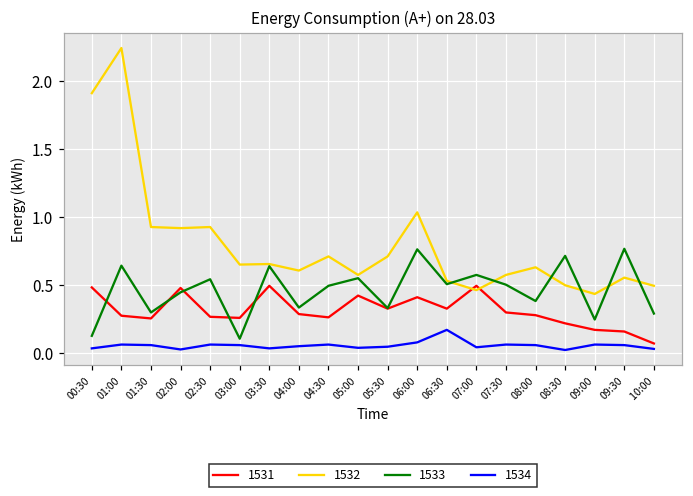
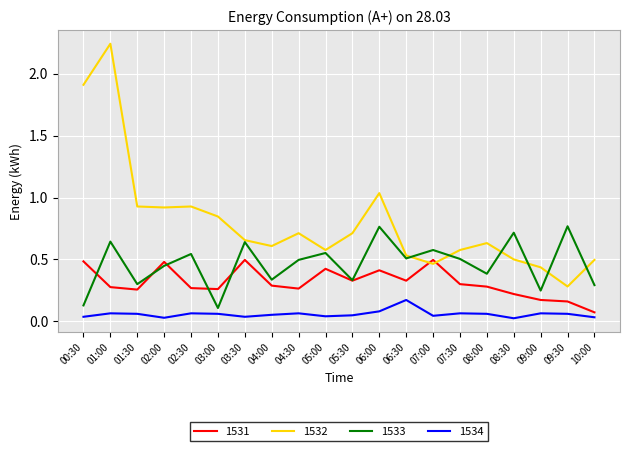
  {
    "1531": {
      "00:30": 0.48,
      "01:00": 0.28,
      "01:30": 0.26,
      "02:00": 0.48,
      "02:30": 0.27,
      "03:00": 0.26,
      "03:30": 0.50,
      "04:00": 0.29,
      "04:30": 0.26,
      "05:00": 0.42,
      "06:00": 0.41,
      "06:30": 0.33,
      "07:00": 0.50,
      "07:30": 0.30,
      "08:00": 0.28,
      "08:30": 0.22,
      "09:00": 0.17,
      "09:30": 0.16,
      "10:00": 0.07
    },
    "1532": {
      "00:30": 1.91,
      "01:00": 2.24,
      "01:30": 0.93,
      "02:00": 0.92,
      "02:30": 0.93,
-     "03:00": 0.65,
+     "03:00": 0.85,
      "04:00": 0.61,
      "04:30": 0.71,
      "05:00": 0.58,
      "05:30": 0.71,
      "06:00": 1.04,
      "06:30": 0.53,
      "07:00": 0.46,
      "07:30": 0.58,
      "08:00": 0.63,
      "08:30": 0.50,
      "09:00": 0.44,
-     "09:30": 0.56,
+     "09:30": 0.28,
      "10:00": 0.50
    },
    "1533": {
      "00:30": 0.13,
      "01:00": 0.64,
      "01:30": 0.30,
      "02:00": 0.45,
      "02:30": 0.54,
      "03:00": 0.11,
      "04:00": 0.34,
      "04:30": 0.50,
      "05:00": 0.55,
      "06:00": 0.76,
      "06:30": 0.51,
      "07:00": 0.58,
      "07:30": 0.50,
      "08:00": 0.38,
      "08:30": 0.72,
      "09:00": 0.25,
      "09:30": 0.77,
      "10:00": 0.29
    },
    "1534": {
      "00:30": 0.04,
      "01:00": 0.06,
      "01:30": 0.06,
      "02:00": 0.03,
      "02:30": 0.06,
      "03:00": 0.06,
      "03:30": 0.04,
      "04:00": 0.05,
      "04:30": 0.06,
      "05:00": 0.04,
      "05:30": 0.05,
      "06:00": 0.08,
      "06:30": 0.17,
      "07:00": 0.04,
      "07:30": 0.06,
      "08:00": 0.06,
      "08:30": 0.02,
      "09:00": 0.06,
      "09:30": 0.06,
      "10:00": 0.03
    }
  }
